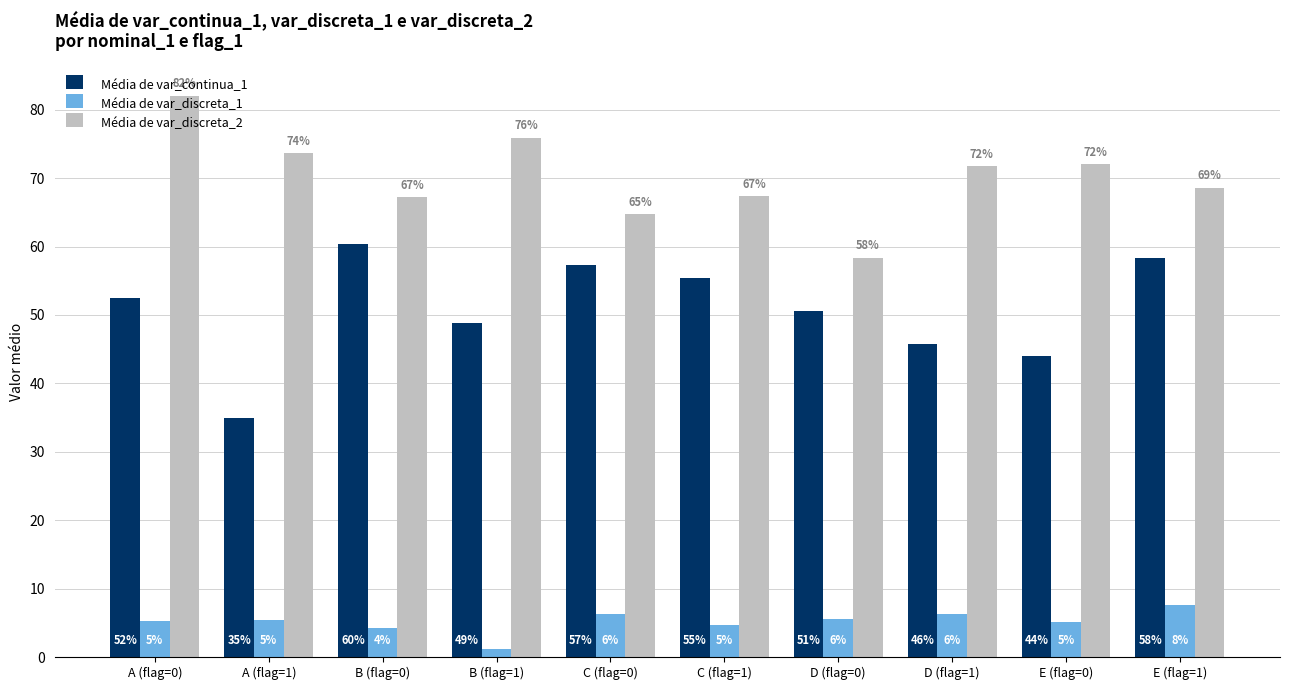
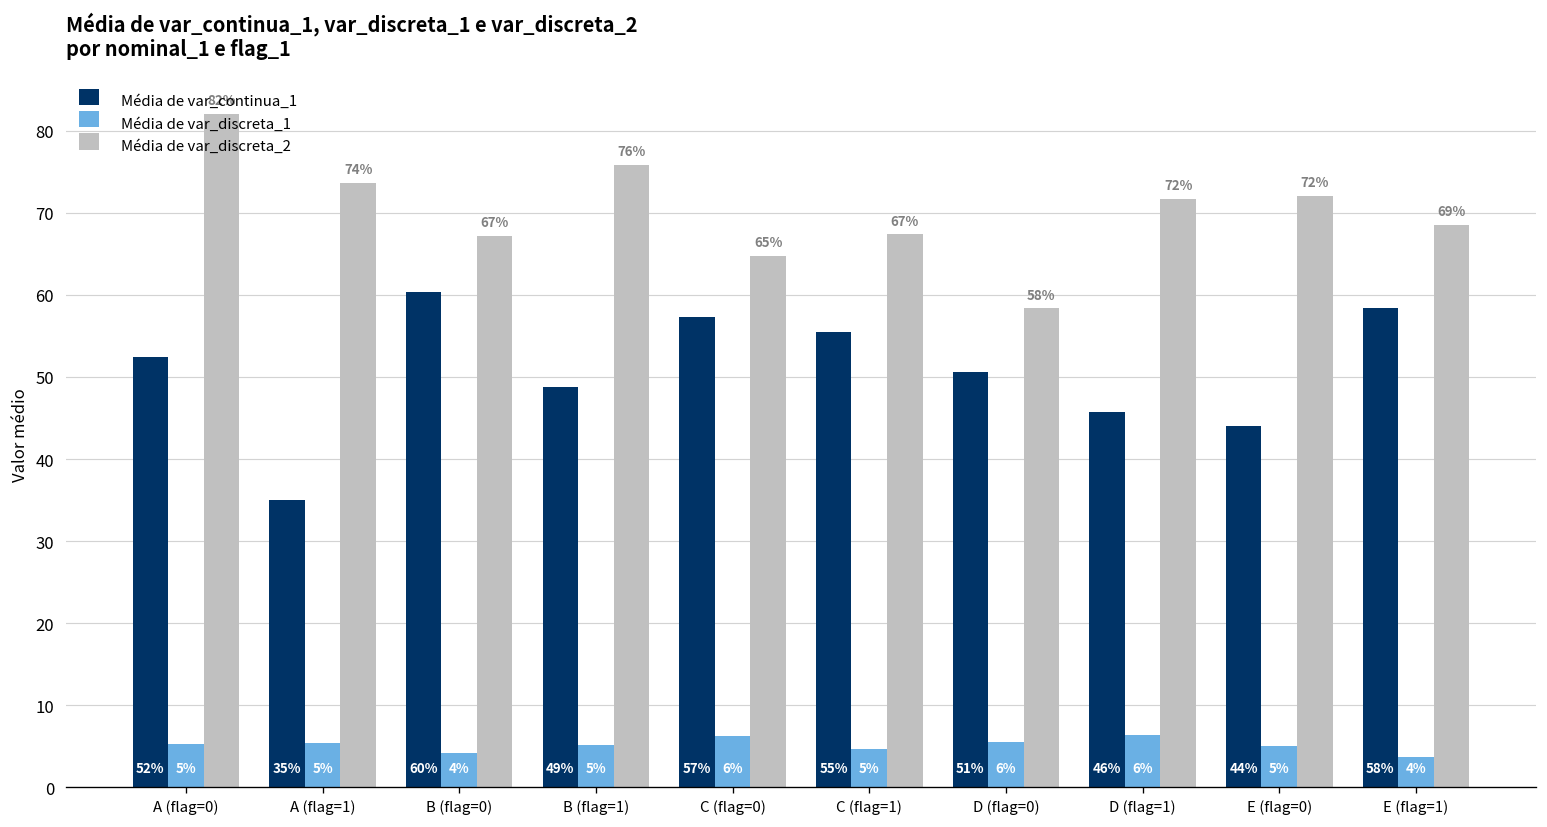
  {
    "Média de var_continua_1": {
      "A (flag=0)": "52%",
      "A (flag=1)": "35%",
      "B (flag=0)": "60%",
      "B (flag=1)": "49%",
      "C (flag=0)": "57%",
      "C (flag=1)": "55%",
      "D (flag=0)": "51%",
      "D (flag=1)": "46%",
      "E (flag=0)": "44%",
      "E (flag=1)": "58%"
    },
    "Média de var_discreta_1": {
      "A (flag=0)": "5%",
      "A (flag=1)": "5%",
      "B (flag=0)": "4%",
-     "B (flag=1)": "1",
+     "B (flag=1)": "5",
      "C (flag=0)": "6%",
      "C (flag=1)": "5%",
      "D (flag=0)": "6%",
      "D (flag=1)": "6%",
      "E (flag=0)": "5%",
-     "E (flag=1)": "8%"
+     "E (flag=1)": "4%"
    },
    "Média de var_discreta_2": {
      "A (flag=0)": "82%",
      "A (flag=1)": "74%",
      "B (flag=0)": "67%",
      "B (flag=1)": "76%",
      "C (flag=0)": "65%",
      "C (flag=1)": "67%",
      "D (flag=0)": "58%",
      "D (flag=1)": "72%",
      "E (flag=0)": "72%",
      "E (flag=1)": "69%"
    }
  }
